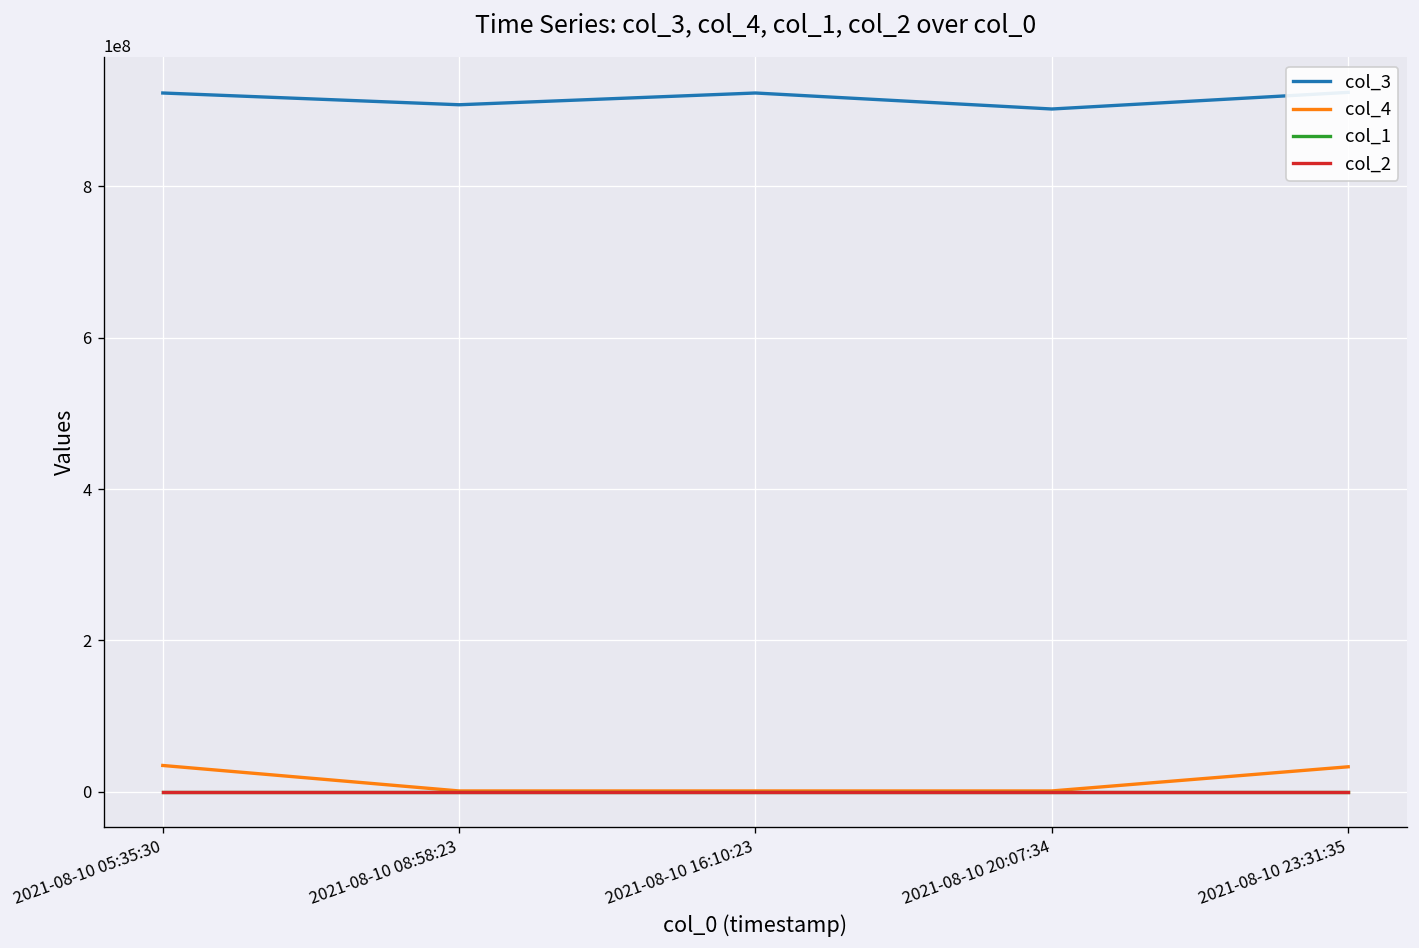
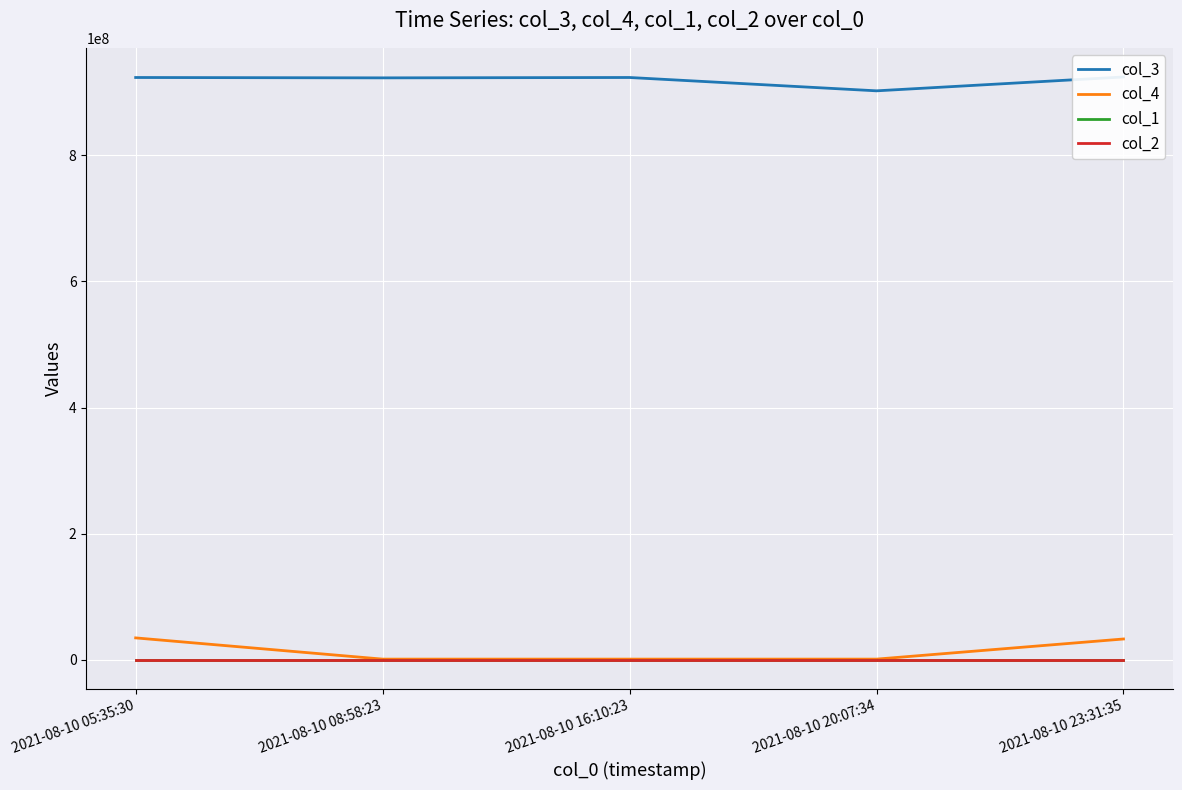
  {
    "col_3": {
      "2021-08-10 05:35:30": 920000000,
-     "2021-08-10 08:58:23": 910000000,
+     "2021-08-10 08:58:23": 920000000,
      "2021-08-10 16:10:23": 920000000,
      "2021-08-10 20:07:34": 900000000
    },
    "col_4": {
      "2021-08-10 05:35:30": 30000000,
      "2021-08-10 23:31:35": 30000000
    },
    "col_2": {
      "2021-08-10 05:35:30": 0,
      "2021-08-10 23:31:35": 0
    }
  }
